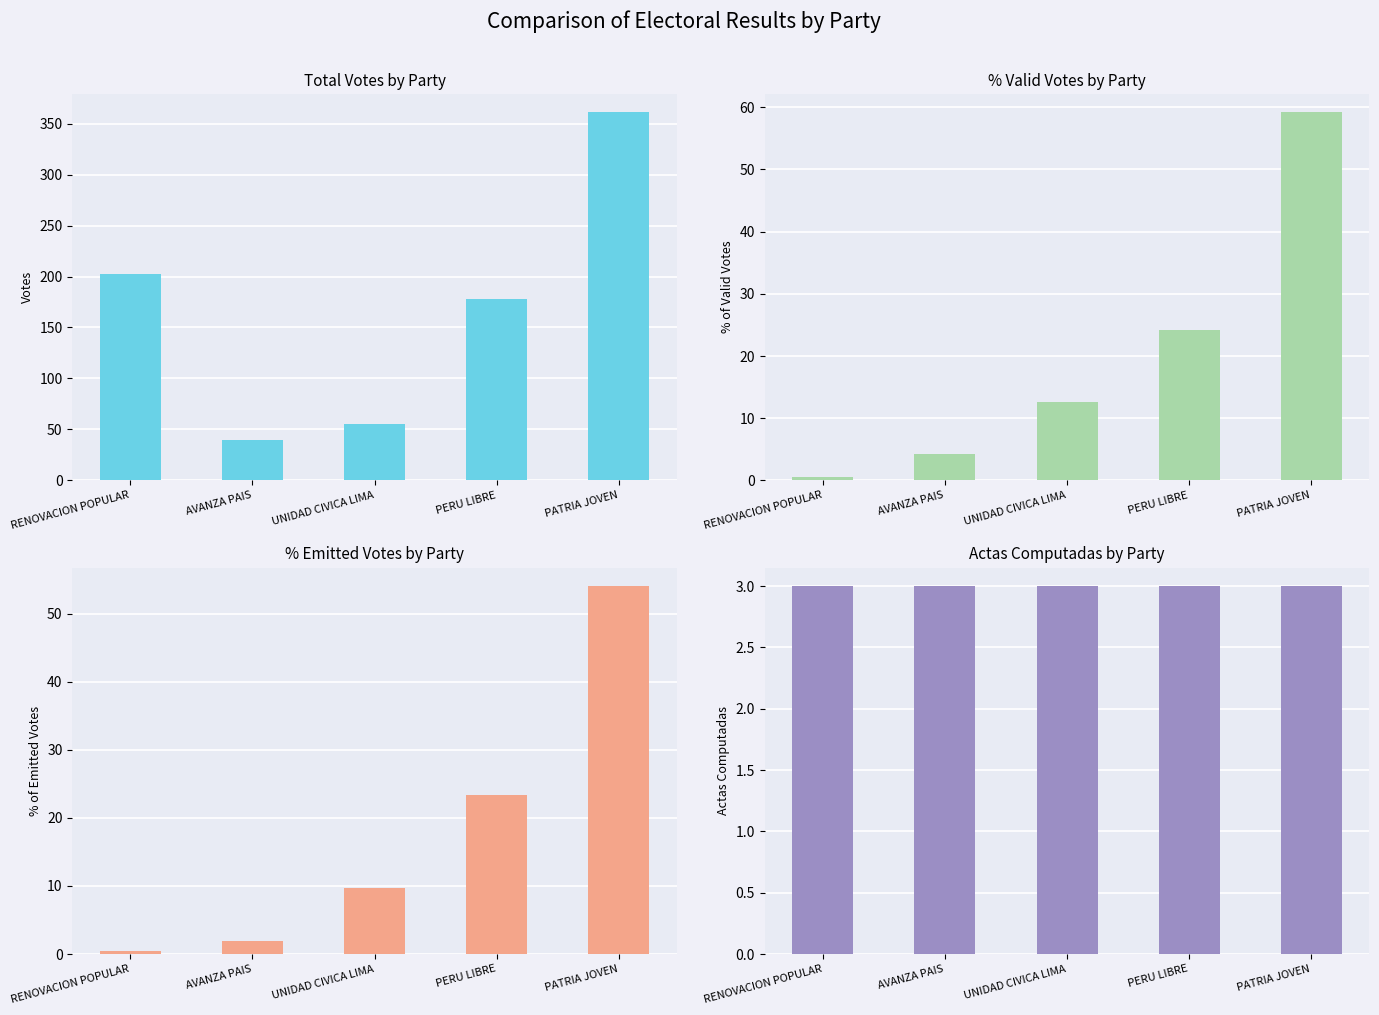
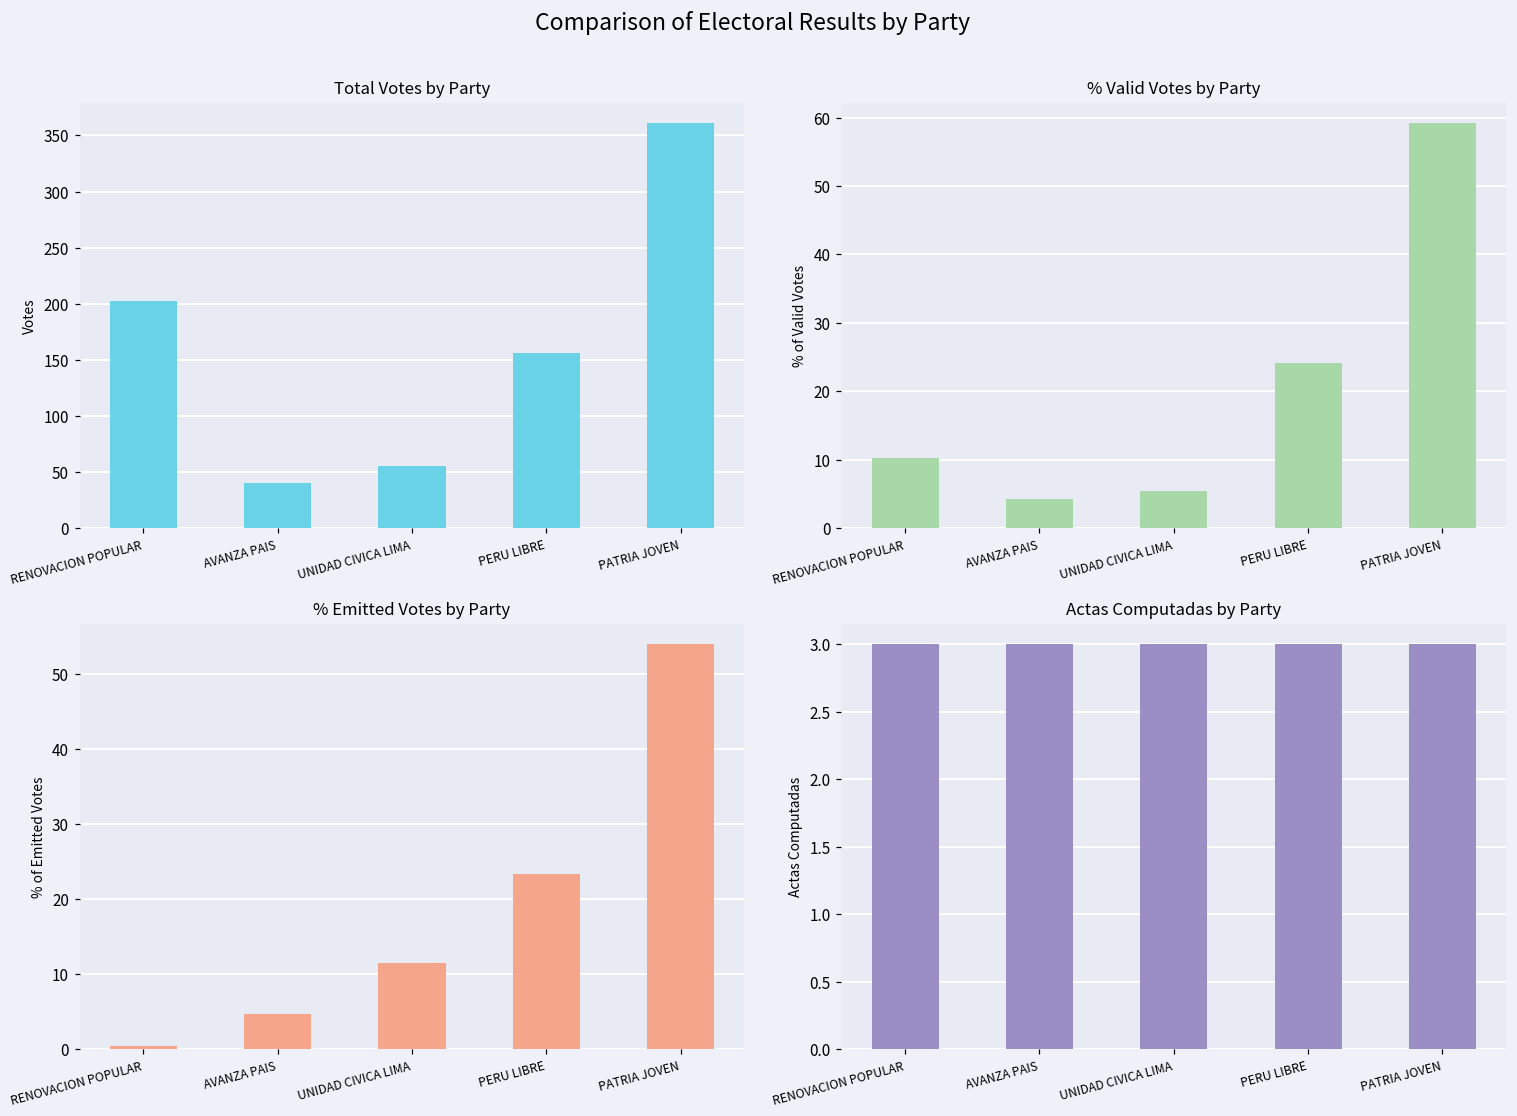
  {
    "Total Votes by Party": {
      "RENOVACION POPULAR": 202,
      "AVANZA PAIS": 40,
      "UNIDAD CIVICA LIMA": 55,
-     "PERU LIBRE": 178,
+     "PERU LIBRE": 156,
      "PATRIA JOVEN": 361
    },
    "% Valid Votes by Party": {
-     "RENOVACION POPULAR": 0,
+     "RENOVACION POPULAR": 10,
      "AVANZA PAIS": 4,
-     "UNIDAD CIVICA LIMA": 13,
+     "UNIDAD CIVICA LIMA": 5,
      "PERU LIBRE": 24,
      "PATRIA JOVEN": 59
    },
    "% Emitted Votes by Party": {
      "RENOVACION POPULAR": 0,
-     "AVANZA PAIS": 2,
-     "UNIDAD CIVICA LIMA": 10,
+     "AVANZA PAIS": 5,
+     "UNIDAD CIVICA LIMA": 12,
      "PERU LIBRE": 23,
      "PATRIA JOVEN": 54
    },
    "Actas Computadas by Party": {
      "RENOVACION POPULAR": 3.00,
      "AVANZA PAIS": 3.00,
      "UNIDAD CIVICA LIMA": 3.00,
      "PERU LIBRE": 3.00,
      "PATRIA JOVEN": 3.00
    }
  }
